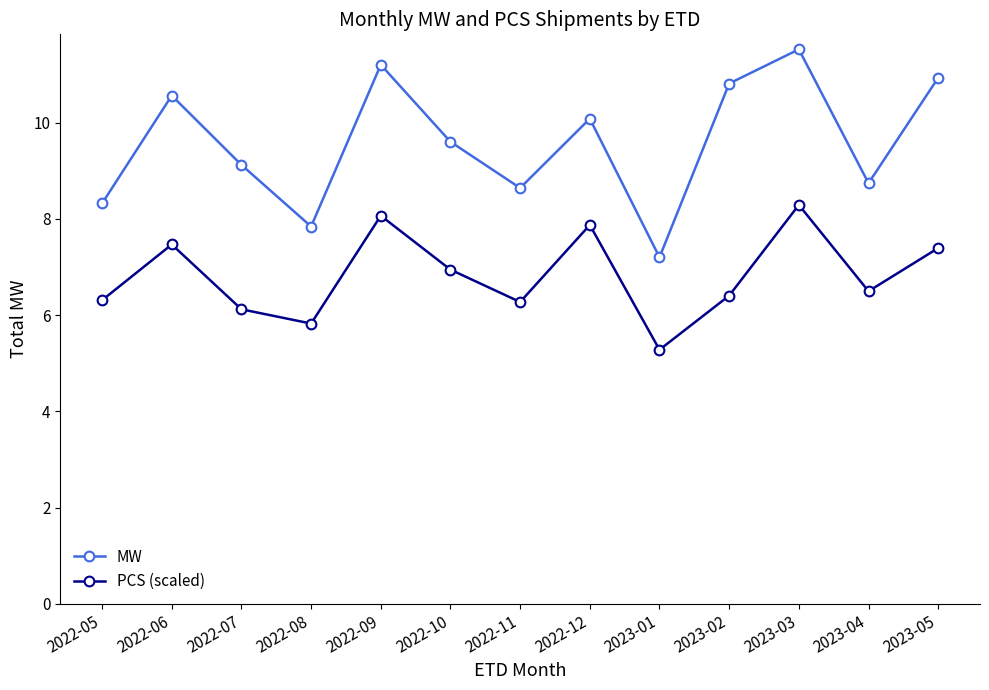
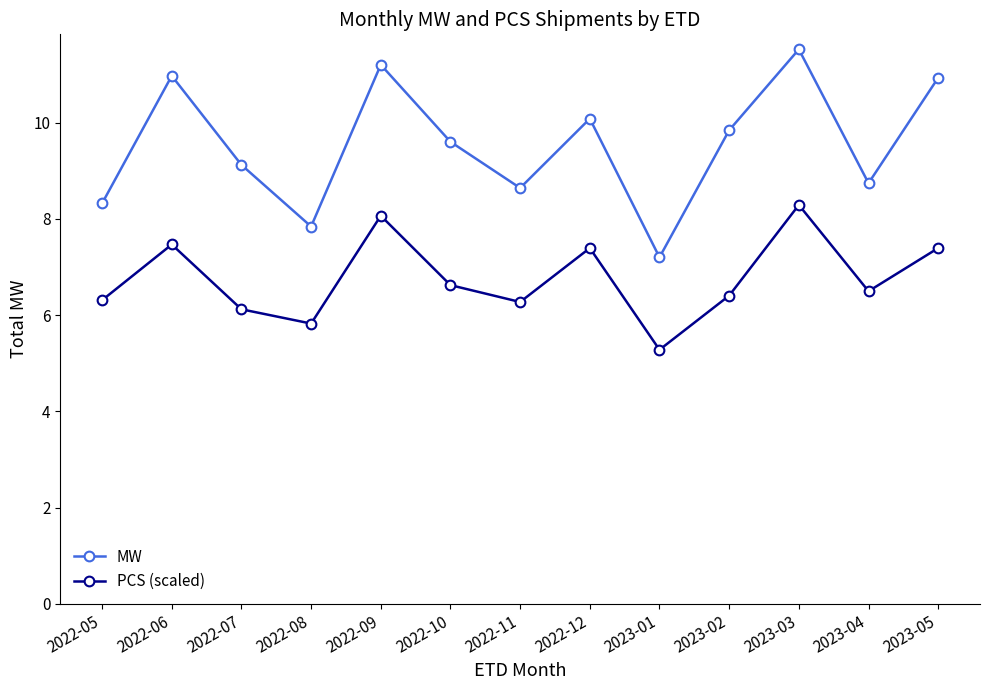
  {
    "MW": {
      "2022-05": 8.3,
-     "2022-06": 10.6,
+     "2022-06": 11.0,
      "2022-07": 9.1,
      "2022-08": 7.8,
      "2022-09": 11.2,
      "2022-10": 9.6,
      "2022-11": 8.6,
      "2022-12": 10.1,
      "2023-01": 7.2,
-     "2023-02": 10.8,
+     "2023-02": 9.8,
      "2023-03": 11.5,
      "2023-04": 8.7,
      "2023-05": 10.9
    },
    "PCS (scaled)": {
      "2022-05": 6.3,
      "2022-06": 7.5,
      "2022-07": 6.1,
      "2022-08": 5.8,
      "2022-09": 8.1,
-     "2022-10": 6.9,
+     "2022-10": 6.6,
      "2022-11": 6.3,
-     "2022-12": 7.9,
+     "2022-12": 7.4,
      "2023-01": 5.3,
      "2023-02": 6.4,
      "2023-03": 8.3,
      "2023-04": 6.5,
      "2023-05": 7.4
    }
  }
